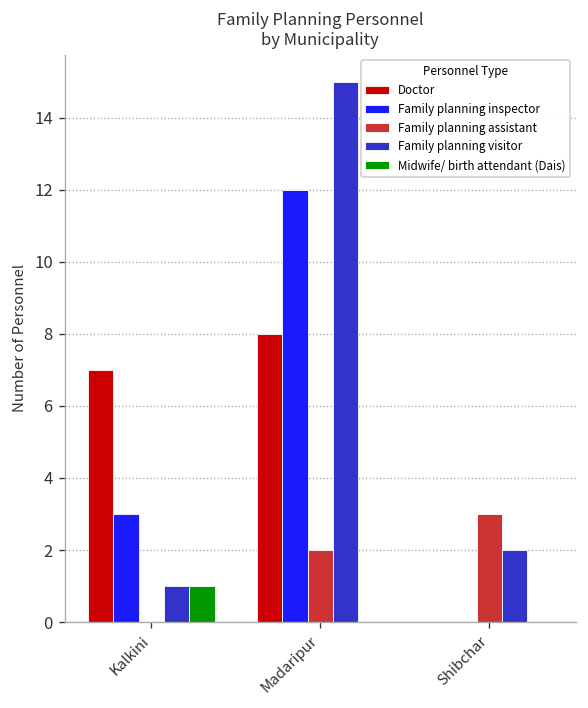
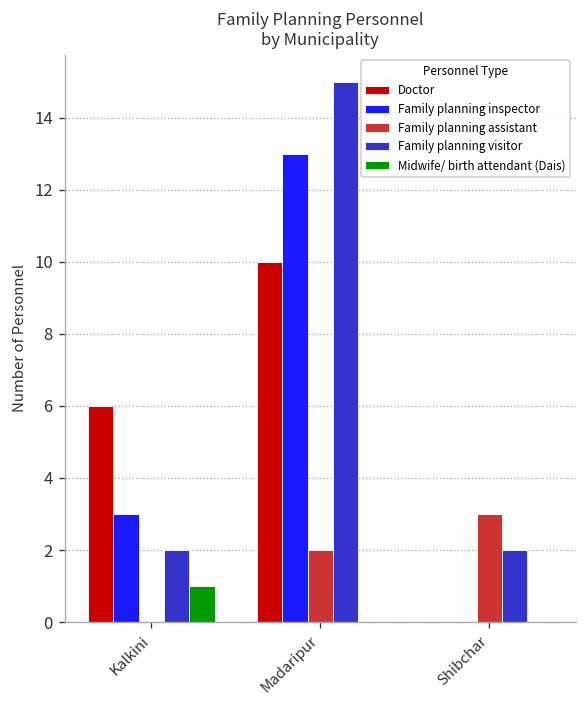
  {
    "Doctor": {
-     "Kalkini": 7,
-     "Madaripur": 8,
+     "Kalkini": 6,
+     "Madaripur": 10,
      "Shibchar": 0
    },
    "Family planning inspector": {
      "Kalkini": 3,
-     "Madaripur": 12,
+     "Madaripur": 13,
      "Shibchar": 0
    },
    "Family planning assistant": {
      "Kalkini": 0,
      "Madaripur": 2,
      "Shibchar": 3
    },
    "Family planning visitor": {
-     "Kalkini": 1,
+     "Kalkini": 2,
      "Madaripur": 15,
      "Shibchar": 2
    },
    "Midwife/ birth attendant (Dais)": {
      "Kalkini": 1,
      "Madaripur": 0,
      "Shibchar": 0
    }
  }
